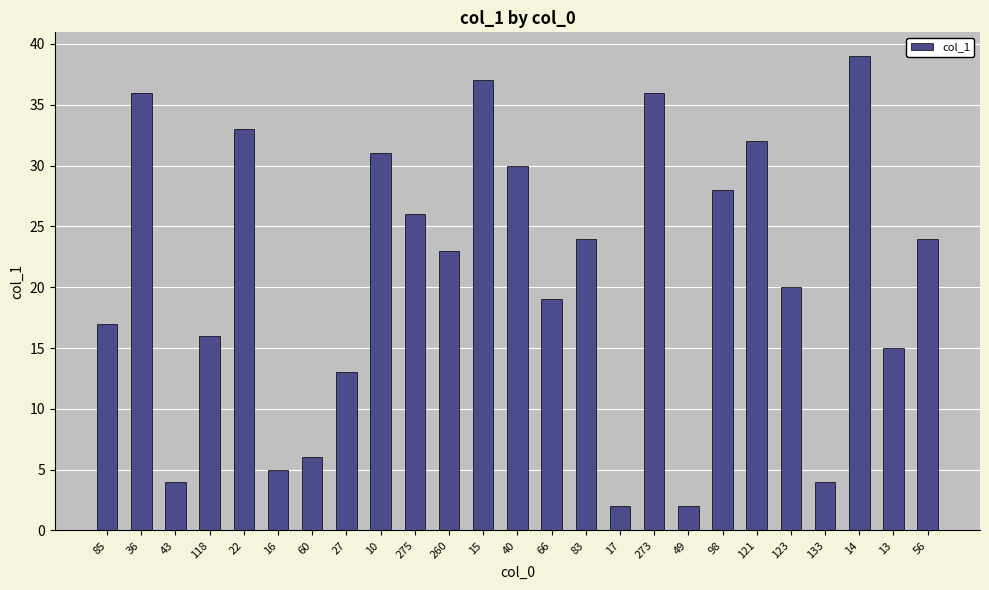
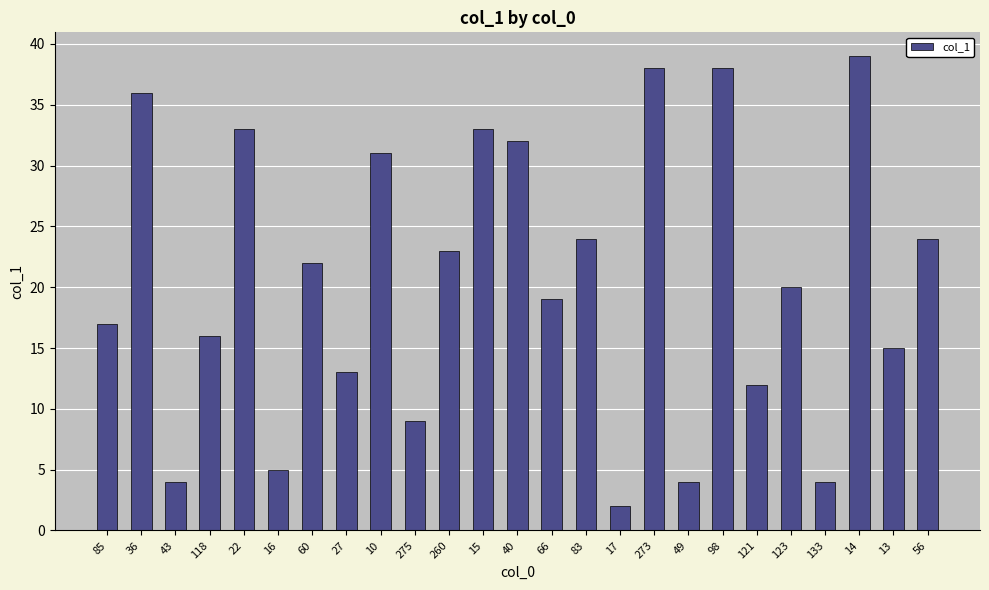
  {
    "85": 17,
    "36": 36,
    "43": 4,
    "118": 16,
    "22": 33,
    "16": 5,
-   "60": 6,
+   "60": 22,
    "27": 13,
    "10": 31,
-   "275": 26,
+   "275": 9,
    "260": 23,
-   "15": 37,
-   "40": 30,
+   "15": 33,
+   "40": 32,
    "66": 19,
    "83": 24,
    "17": 2,
-   "273": 36,
-   "49": 2,
-   "98": 28,
-   "121": 32,
+   "273": 38,
+   "49": 4,
+   "98": 38,
+   "121": 12,
    "123": 20,
    "133": 4,
    "14": 39,
    "13": 15,
    "56": 24
  }
